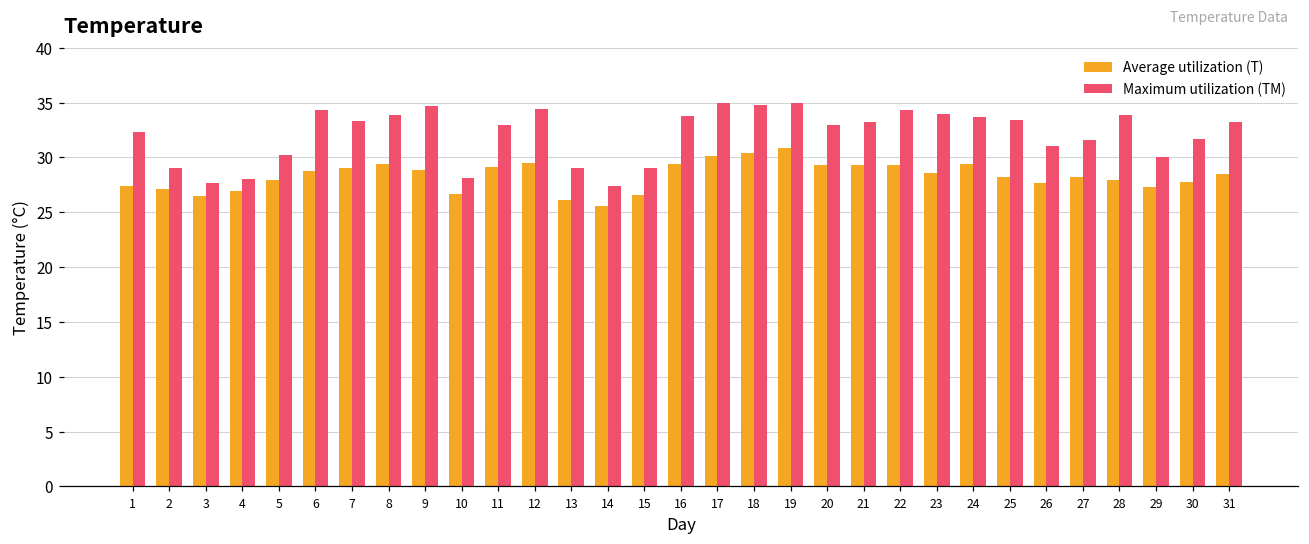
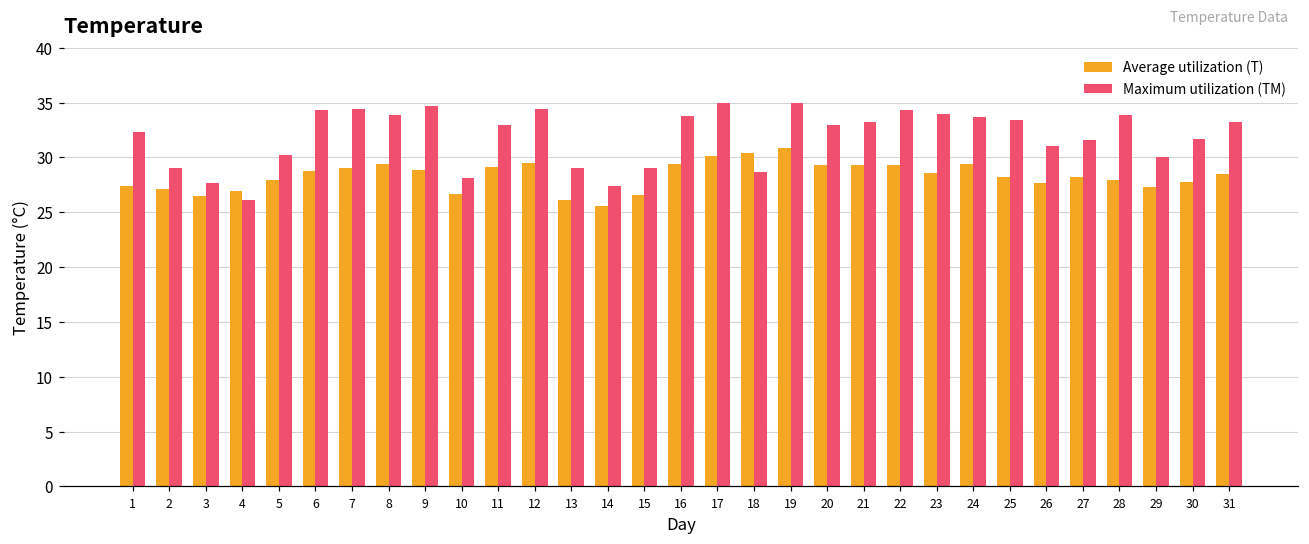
  {
    "Average utilization (T)": {
      "1": 27,
      "2": 27,
      "3": 27,
      "4": 27,
      "5": 28,
      "6": 29,
      "7": 29,
      "8": 29,
      "9": 29,
      "10": 27,
      "11": 29,
      "12": 30,
      "13": 26,
      "14": 26,
      "15": 27,
      "16": 29,
      "17": 30,
      "18": 30,
      "19": 31,
      "20": 29,
      "21": 29,
      "22": 29,
      "23": 29,
      "24": 29,
      "25": 28,
      "26": 28,
      "27": 28,
      "28": 28,
      "29": 27,
      "30": 28,
      "31": 29
    },
    "Maximum utilization (TM)": {
      "1": 32,
      "2": 29,
      "3": 28,
-     "4": 28,
+     "4": 26,
      "5": 30,
      "6": 34,
-     "7": 33,
+     "7": 34,
      "8": 34,
      "9": 35,
      "10": 28,
      "11": 33,
      "12": 34,
      "13": 29,
      "14": 27,
      "15": 29,
      "16": 34,
      "17": 35,
-     "18": 35,
+     "18": 29,
      "19": 35,
      "20": 33,
      "21": 33,
      "22": 34,
      "23": 34,
      "24": 34,
      "25": 33,
      "26": 31,
      "27": 32,
      "28": 34,
      "29": 30,
      "30": 32,
      "31": 33
    }
  }
